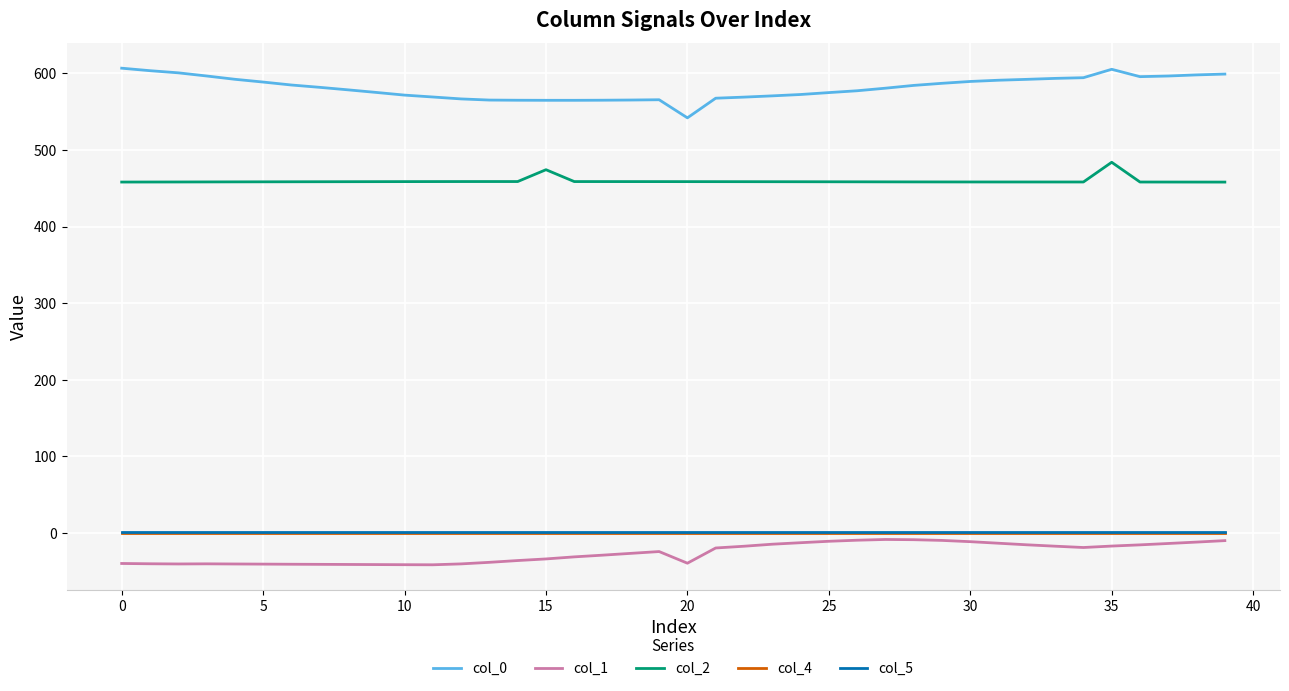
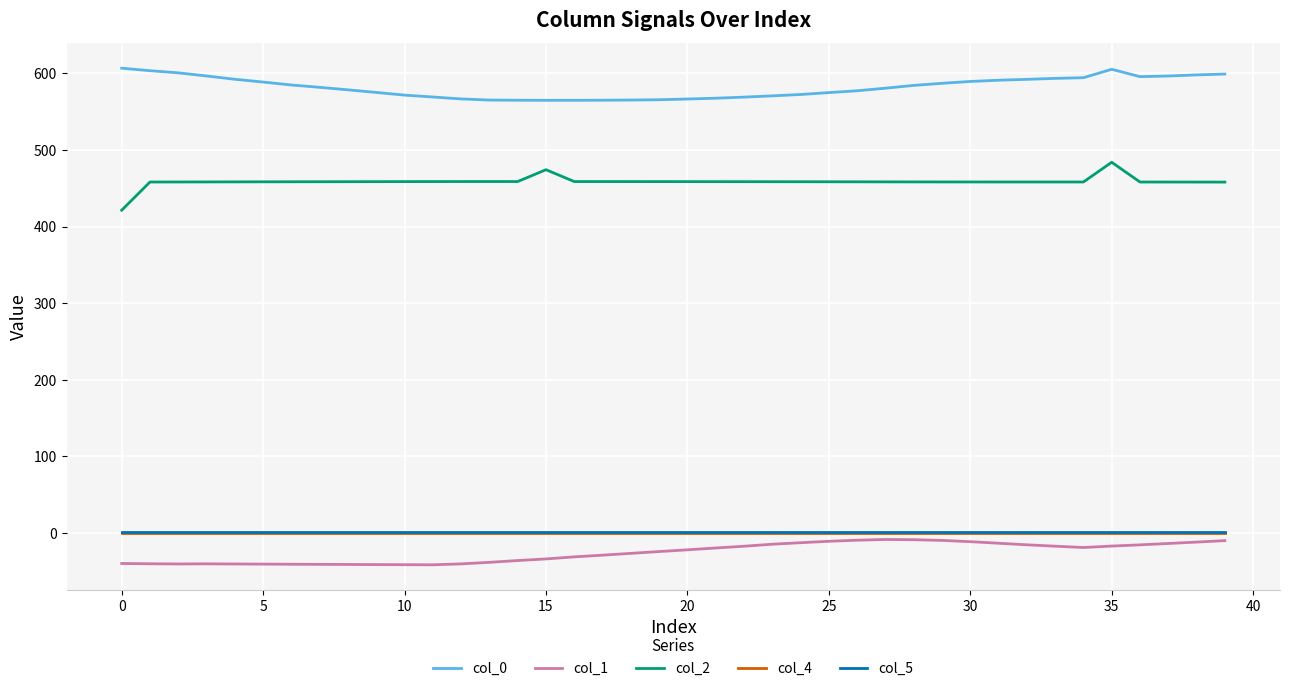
  {
    "col_0": {
      "0": 610,
      "5": 590,
      "10": 570,
      "15": 560,
-     "20": 540,
+     "20": 570,
      "25": 570,
      "30": 590,
      "35": 610
    },
    "col_1": {
      "0": -40,
      "5": -40,
      "10": -40,
      "15": -30,
-     "20": -40,
+     "20": -20,
      "25": -10,
      "30": -10,
      "35": -20
    },
    "col_2": {
-     "0": 460,
+     "0": 420,
      "5": 460,
      "10": 460,
      "15": 470,
      "20": 460,
      "25": 460,
      "30": 460,
      "35": 480
    }
  }
